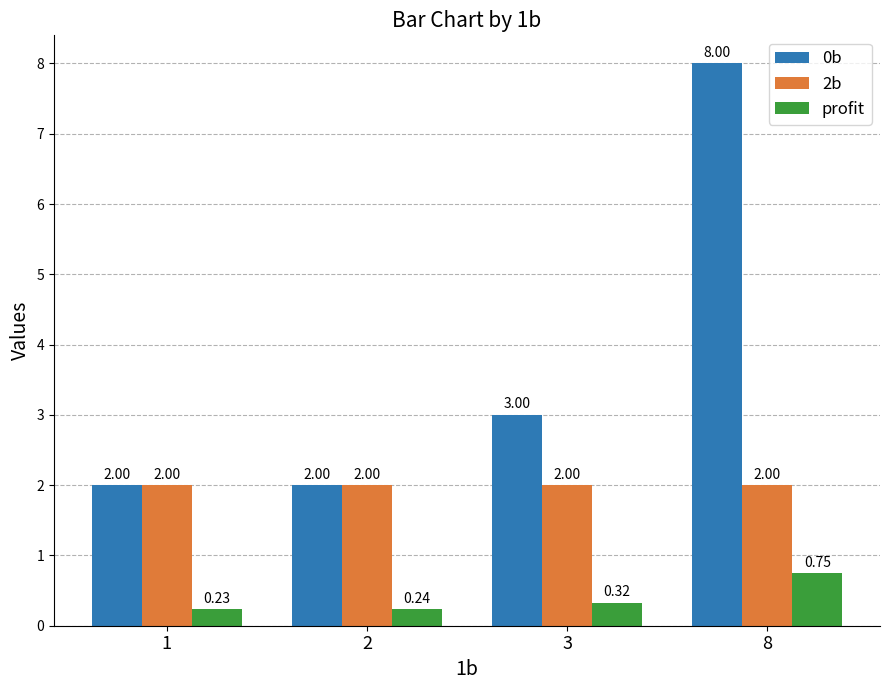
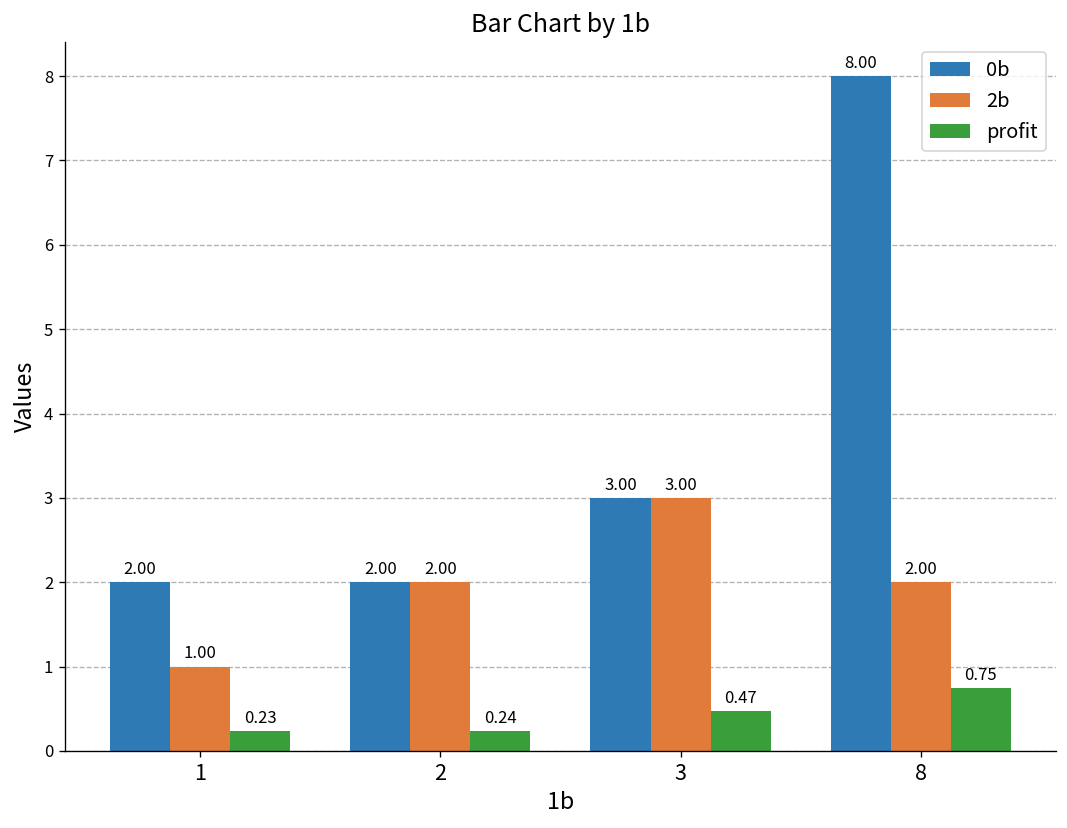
  {
    "0b": {
      "1": 2.00,
      "2": 2.00,
      "3": 3.00,
      "8": 8.00
    },
    "2b": {
-     "1": 2.00,
+     "1": 1.00,
      "2": 2.00,
-     "3": 2.00,
+     "3": 3.00,
      "8": 2.00
    },
    "profit": {
      "1": 0.23,
      "2": 0.24,
-     "3": 0.32,
+     "3": 0.47,
      "8": 0.75
    }
  }
